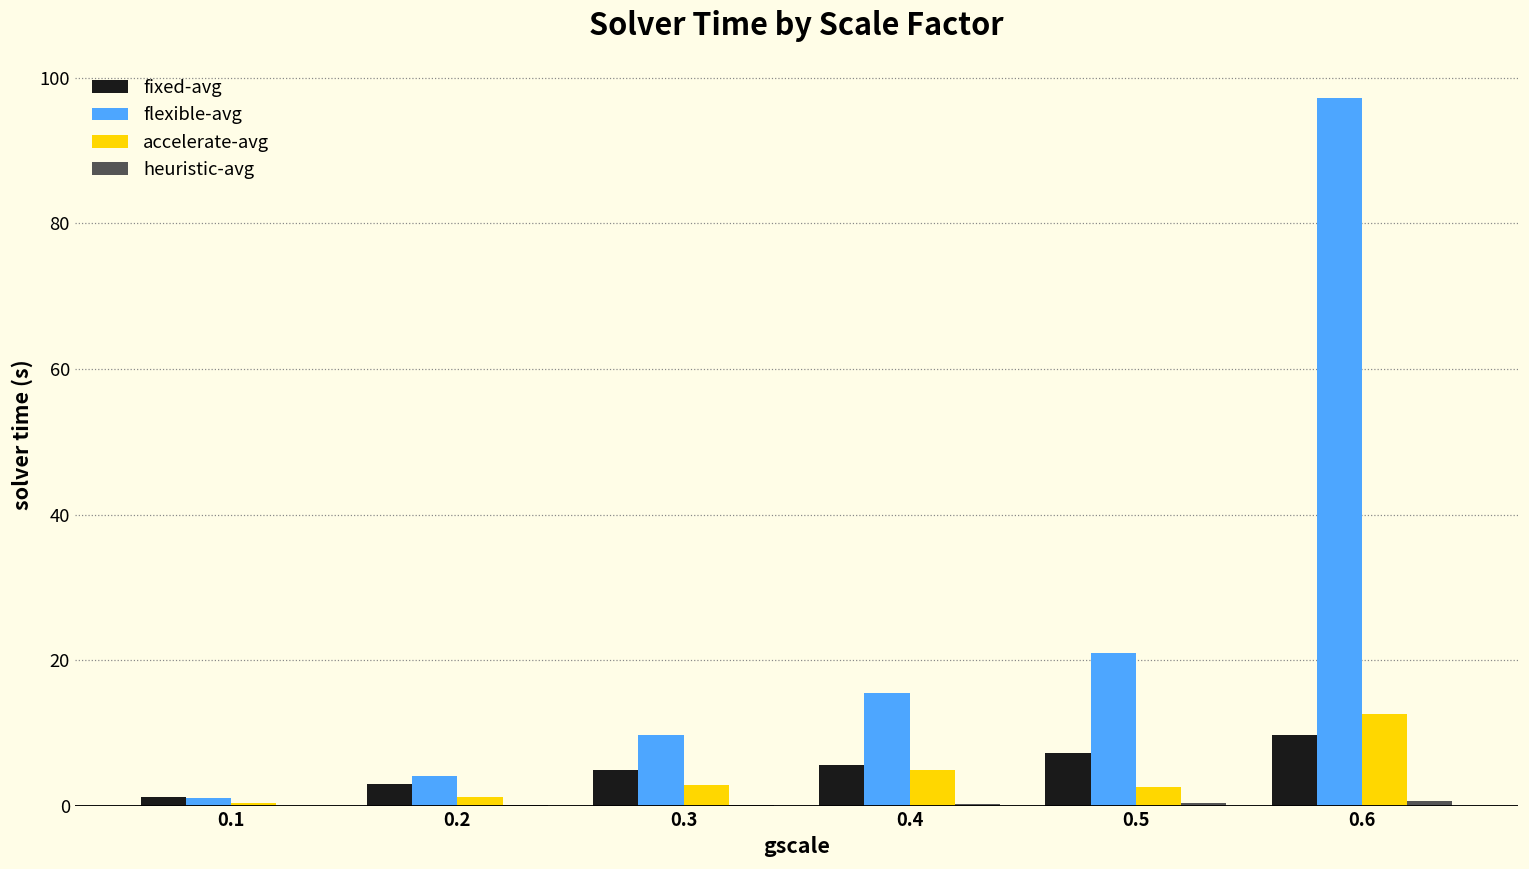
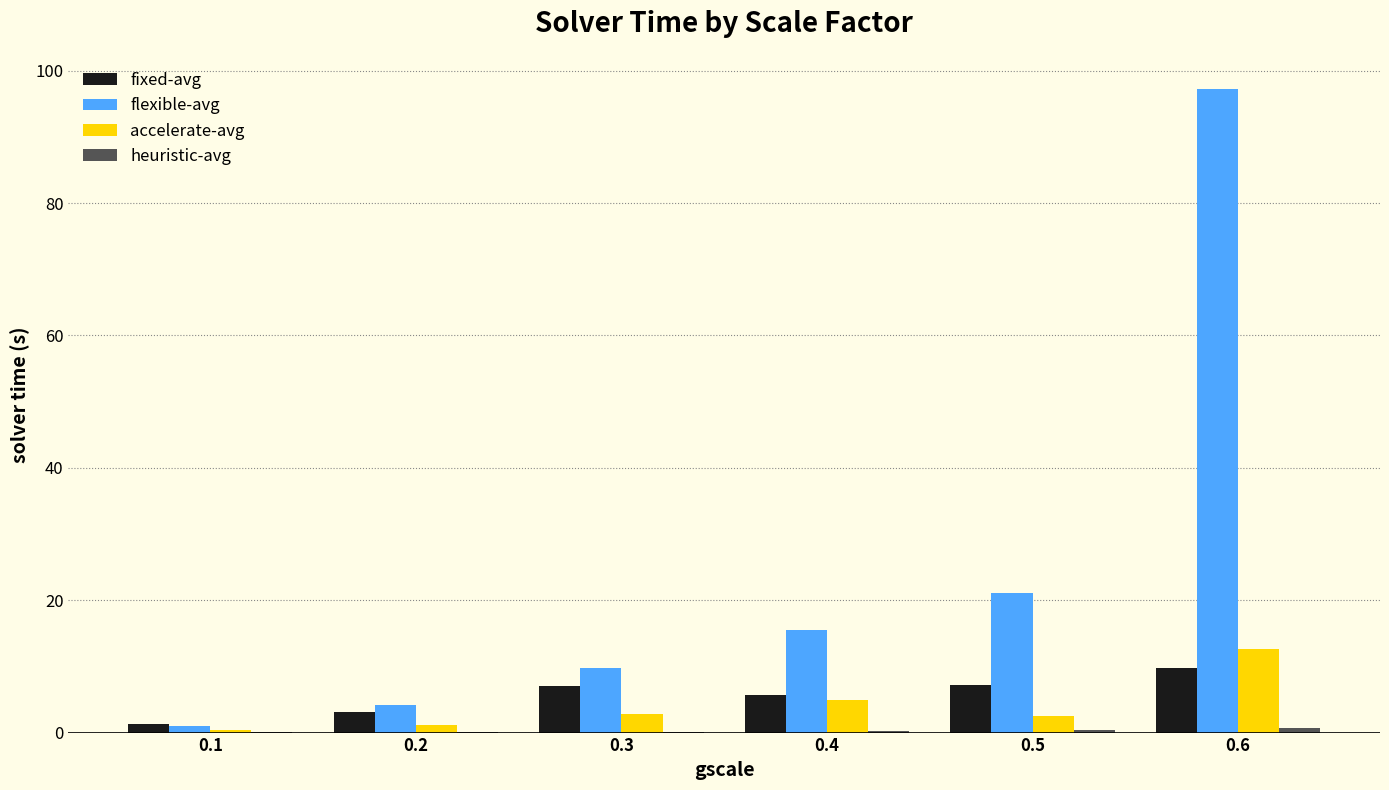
  {
    "fixed-avg": {
      "0.1": 1,
      "0.2": 3,
-     "0.3": 5,
+     "0.3": 7,
      "0.4": 6,
      "0.5": 7,
      "0.6": 10
    },
    "flexible-avg": {
      "0.1": 1,
      "0.2": 4,
      "0.3": 10,
      "0.4": 15,
      "0.5": 21,
      "0.6": 97
    },
    "accelerate-avg": {
      "0.1": 0,
      "0.2": 1,
      "0.3": 3,
      "0.4": 5,
      "0.5": 3,
      "0.6": 13
    },
    "heuristic-avg": {
      "0.6": 1
    }
  }
